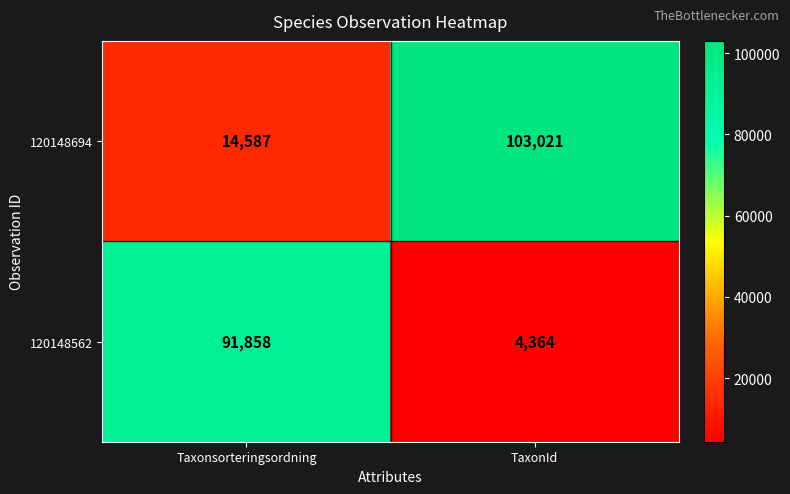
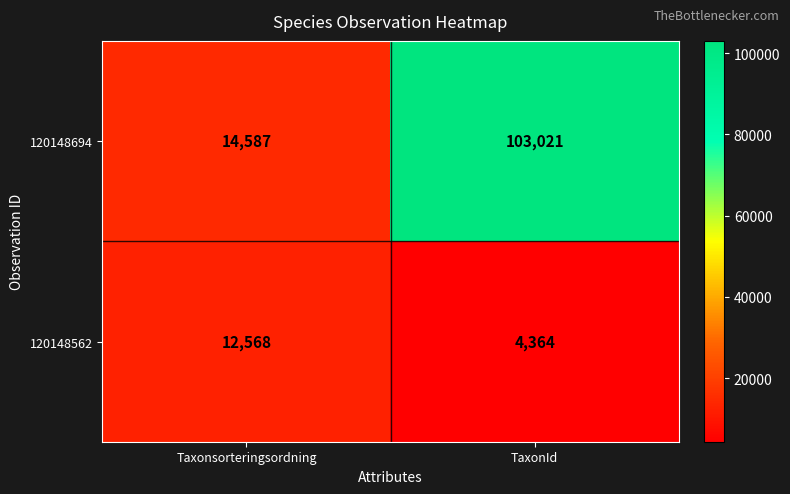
  {
    "120148694": {
      "Taxonsorteringsordning": "14,587",
      "TaxonId": "103,021"
    },
    "120148562": {
-     "Taxonsorteringsordning": "91,858",
+     "Taxonsorteringsordning": "12,568",
      "TaxonId": "4,364"
    }
  }
